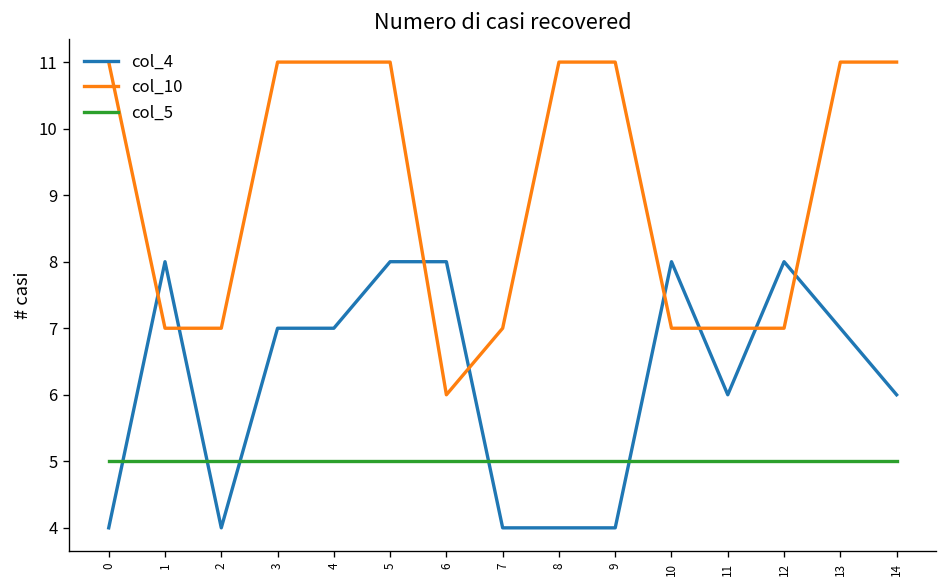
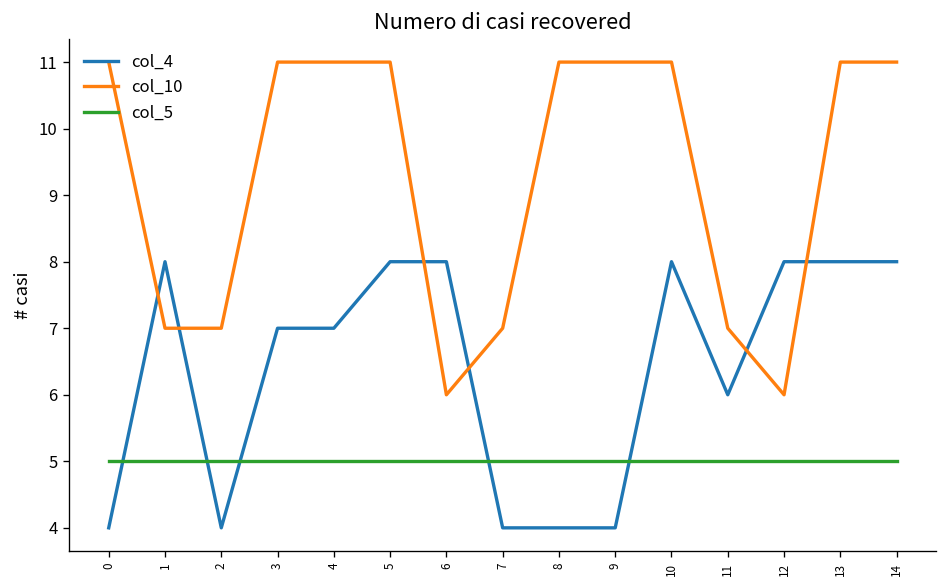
  {
    "col_4": {
      "0": 4,
      "1": 8,
      "2": 4,
      "3": 7,
      "4": 7,
      "5": 8,
      "6": 8,
      "7": 4,
      "8": 4,
      "9": 4,
      "10": 8,
      "11": 6,
      "12": 8,
-     "13": 7,
-     "14": 6
+     "13": 8,
+     "14": 8
    },
    "col_10": {
      "0": 11,
      "1": 7,
      "2": 7,
      "3": 11,
      "4": 11,
      "5": 11,
      "6": 6,
      "7": 7,
      "8": 11,
      "9": 11,
-     "10": 7,
+     "10": 11,
      "11": 7,
-     "12": 7,
+     "12": 6,
      "13": 11,
      "14": 11
    },
    "col_5": {
      "0": 5,
      "1": 5,
      "2": 5,
      "3": 5,
      "4": 5,
      "5": 5,
      "6": 5,
      "7": 5,
      "8": 5,
      "9": 5,
      "10": 5,
      "11": 5,
      "12": 5,
      "13": 5,
      "14": 5
    }
  }
